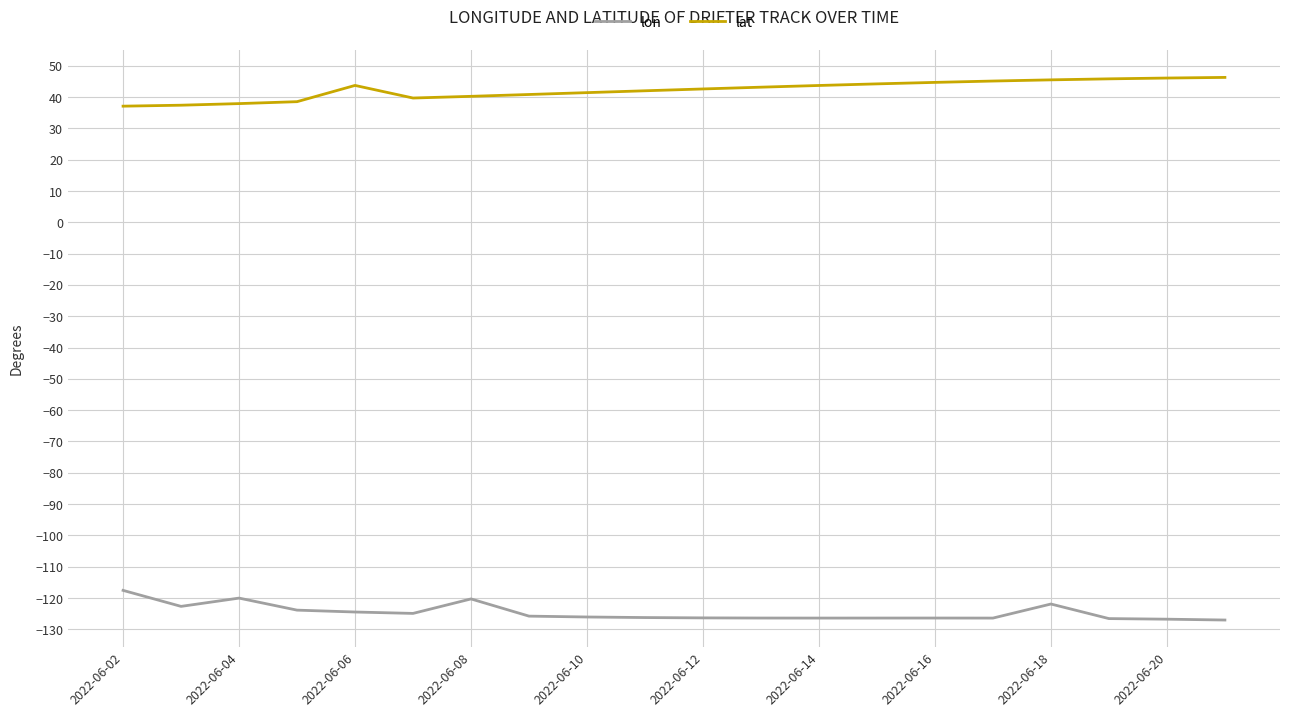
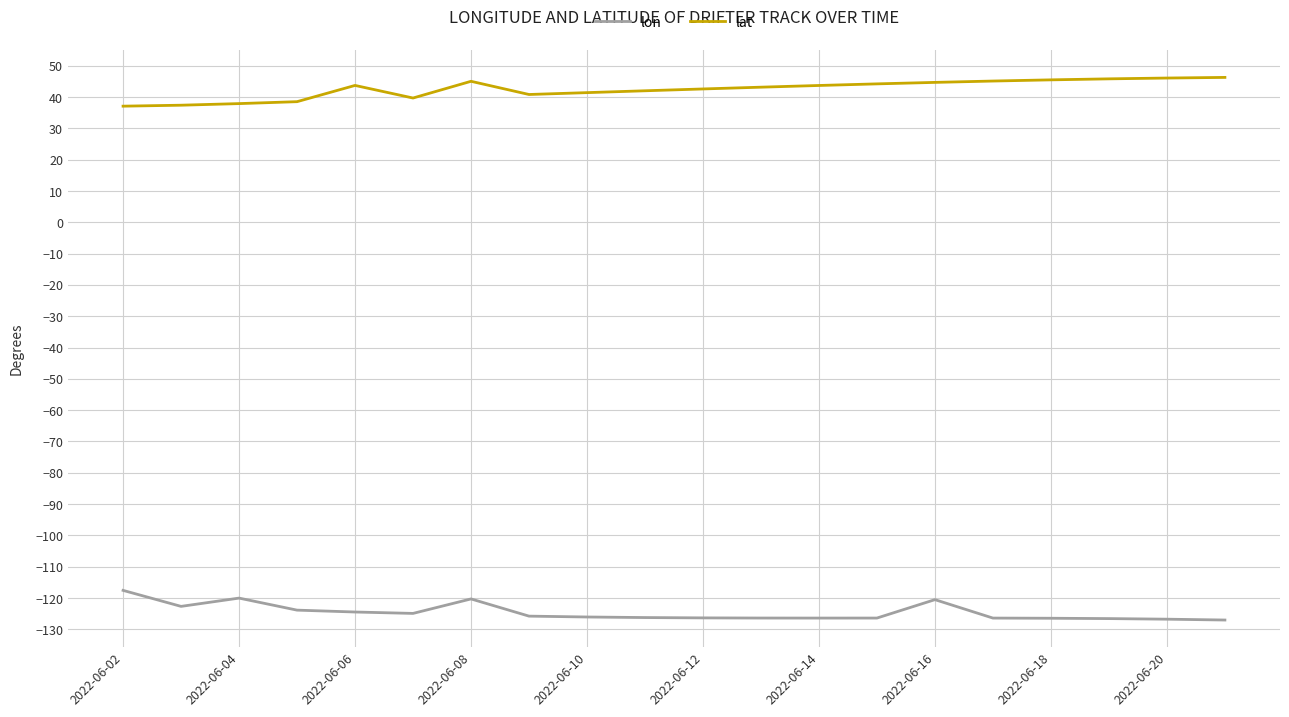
  {
    "lon": {
      "2022-06-02": -118,
      "2022-06-04": -120,
      "2022-06-06": -124,
      "2022-06-08": -120,
      "2022-06-10": -126,
      "2022-06-12": -126,
      "2022-06-14": -126,
-     "2022-06-16": -126,
-     "2022-06-18": -122,
+     "2022-06-16": -121,
+     "2022-06-18": -126,
      "2022-06-20": -127
    },
    "lat": {
      "2022-06-02": 37,
      "2022-06-04": 38,
      "2022-06-06": 44,
-     "2022-06-08": 40,
+     "2022-06-08": 45,
      "2022-06-10": 41,
      "2022-06-12": 43,
      "2022-06-14": 44,
      "2022-06-16": 45,
      "2022-06-18": 46,
      "2022-06-20": 46
    }
  }
